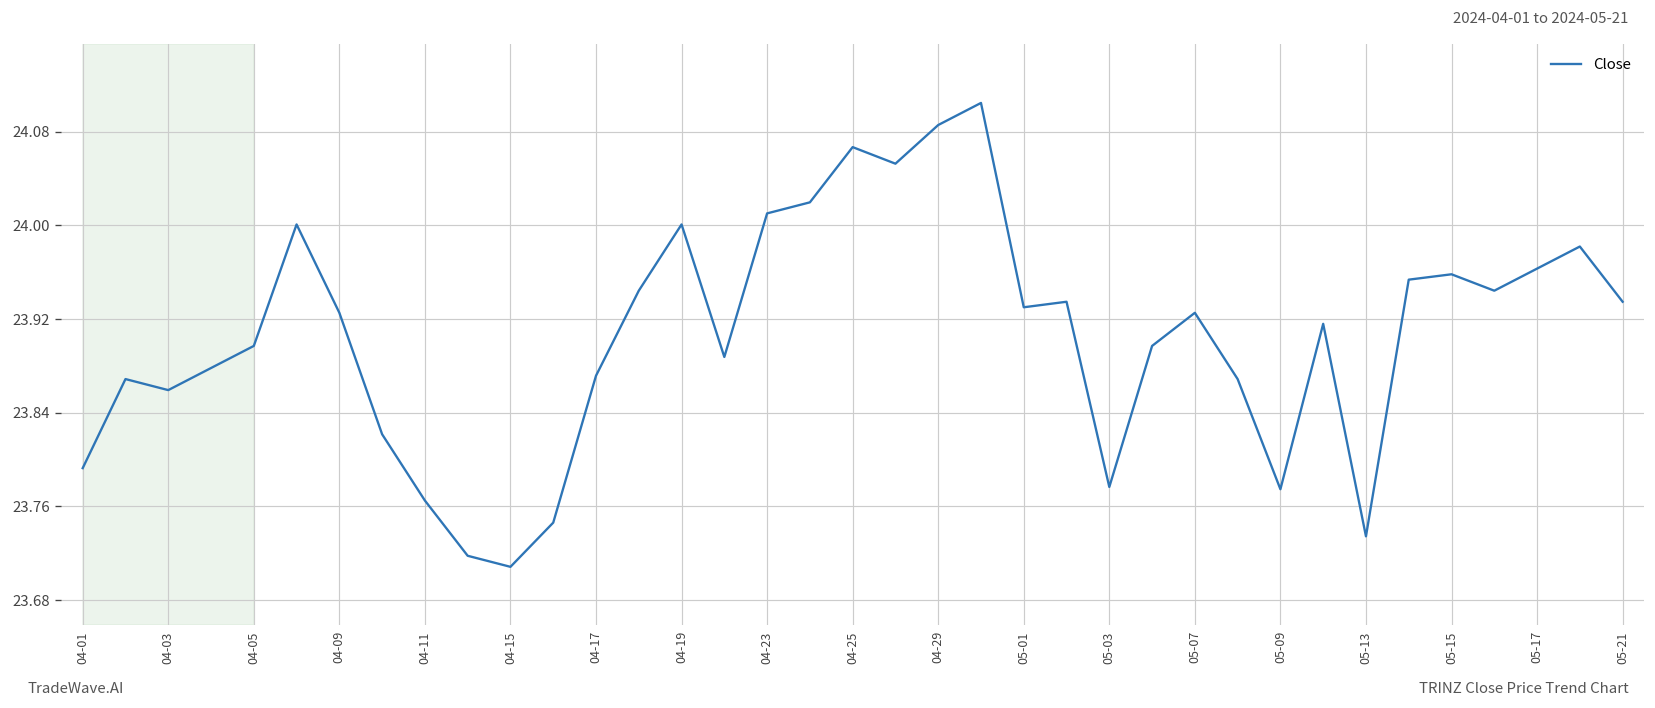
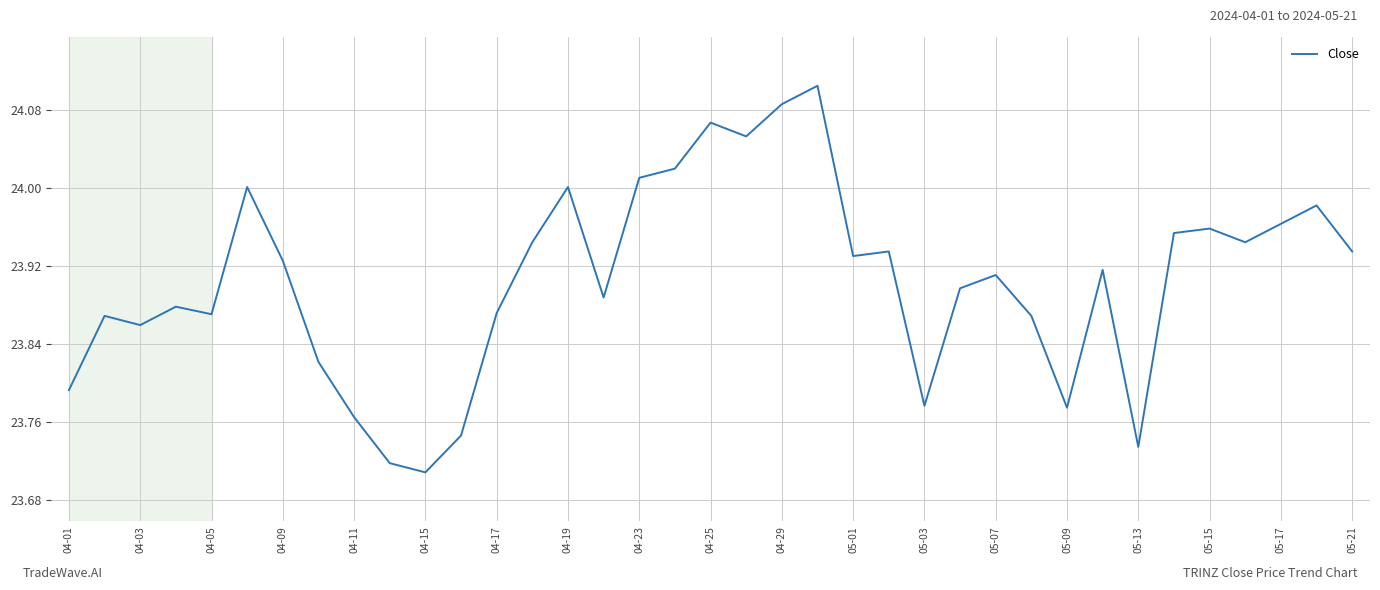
  {
    "04-01": 23.79,
    "04-03": 23.86,
-   "04-05": 23.90,
+   "04-05": 23.87,
    "04-09": 23.93,
    "04-11": 23.76,
    "04-15": 23.71,
    "04-17": 23.87,
    "04-19": 24.00,
    "04-23": 24.01,
    "04-25": 24.07,
    "04-29": 24.09,
    "05-01": 23.93,
    "05-03": 23.78,
-   "05-07": 23.93,
+   "05-07": 23.91,
    "05-09": 23.77,
    "05-13": 23.73,
    "05-15": 23.96,
    "05-17": 23.96,
    "05-21": 23.93
  }
